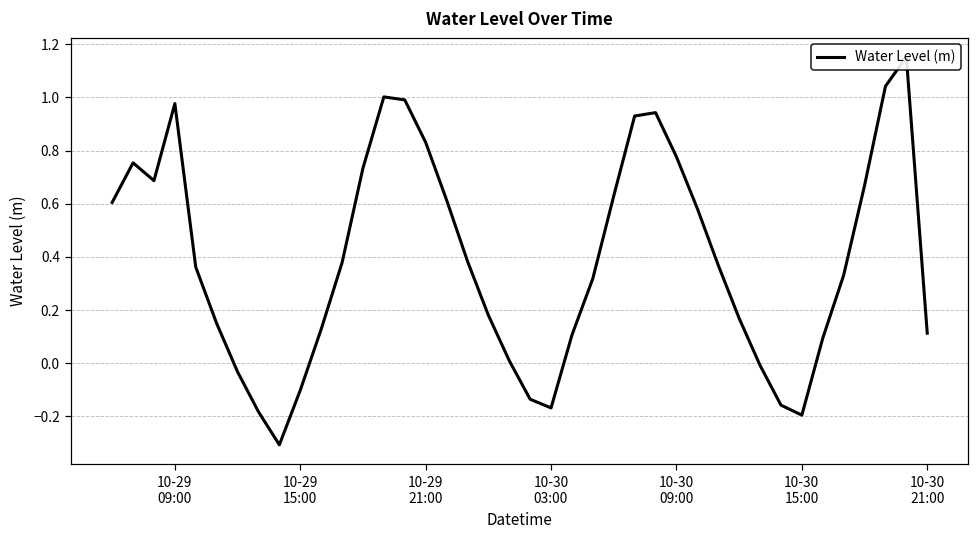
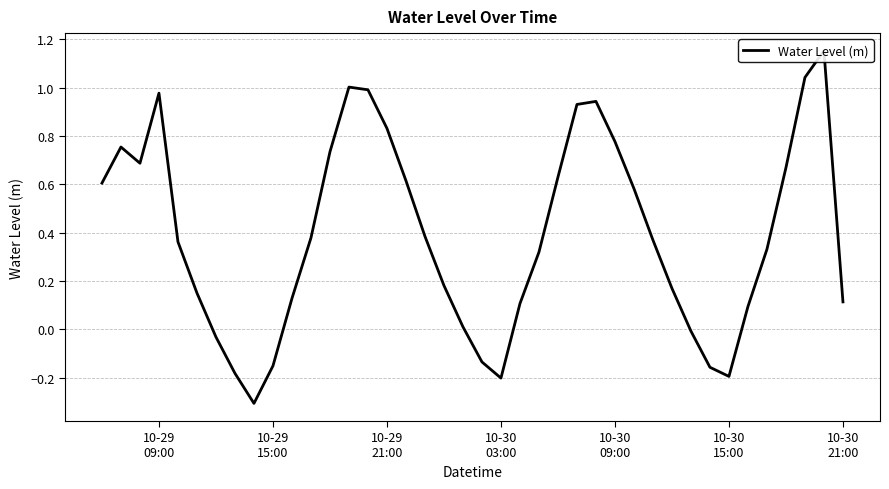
  {
    "10-29 09:00": 0.98,
-   "10-29 15:00": -0.10,
+   "10-29 15:00": -0.15,
    "10-29 21:00": 0.83,
-   "10-30 03:00": -0.17,
+   "10-30 03:00": -0.20,
    "10-30 09:00": 0.78,
    "10-30 15:00": -0.19,
    "10-30 21:00": 0.11
  }
